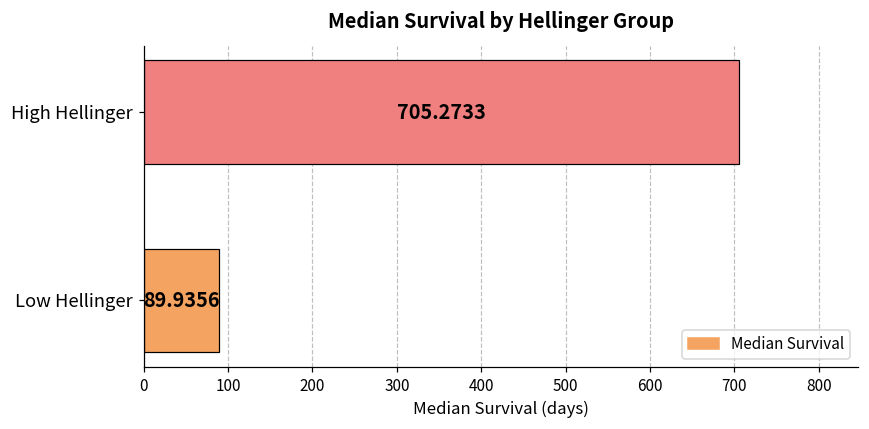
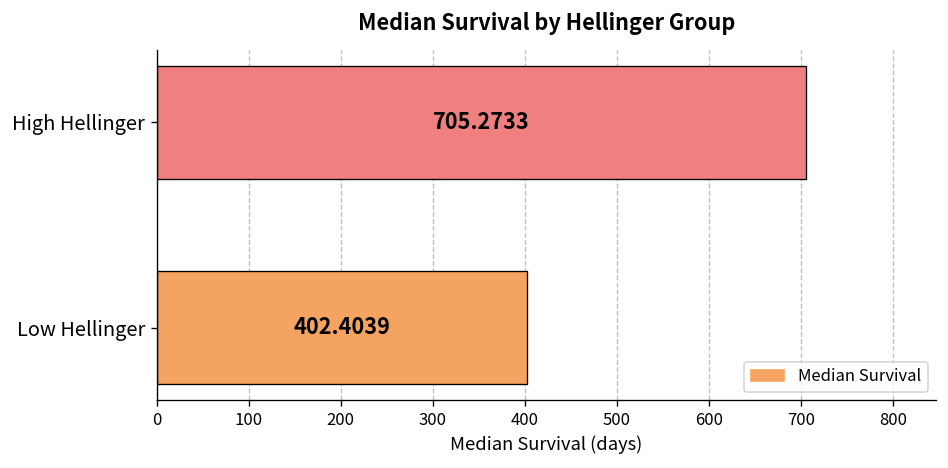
  {
    "High Hellinger": 705.2733,
-   "Low Hellinger": 89.9356
+   "Low Hellinger": 402.4039
  }
